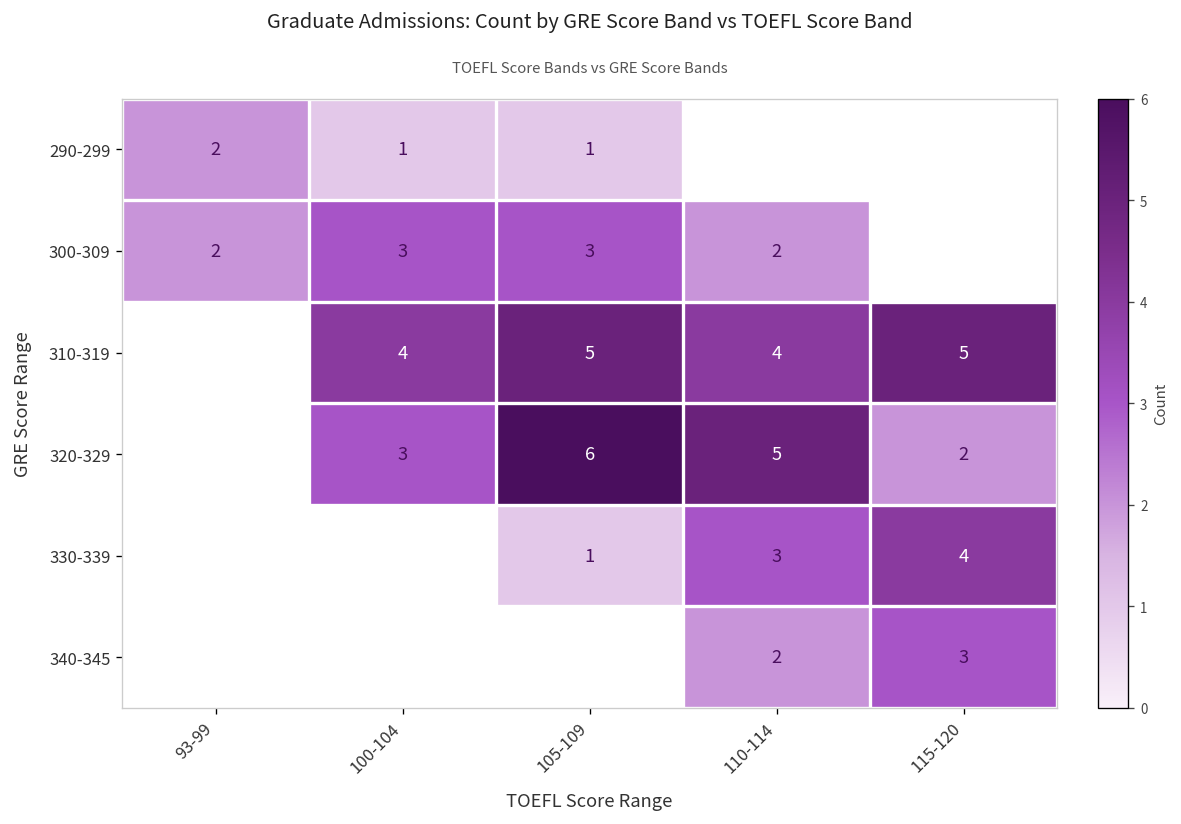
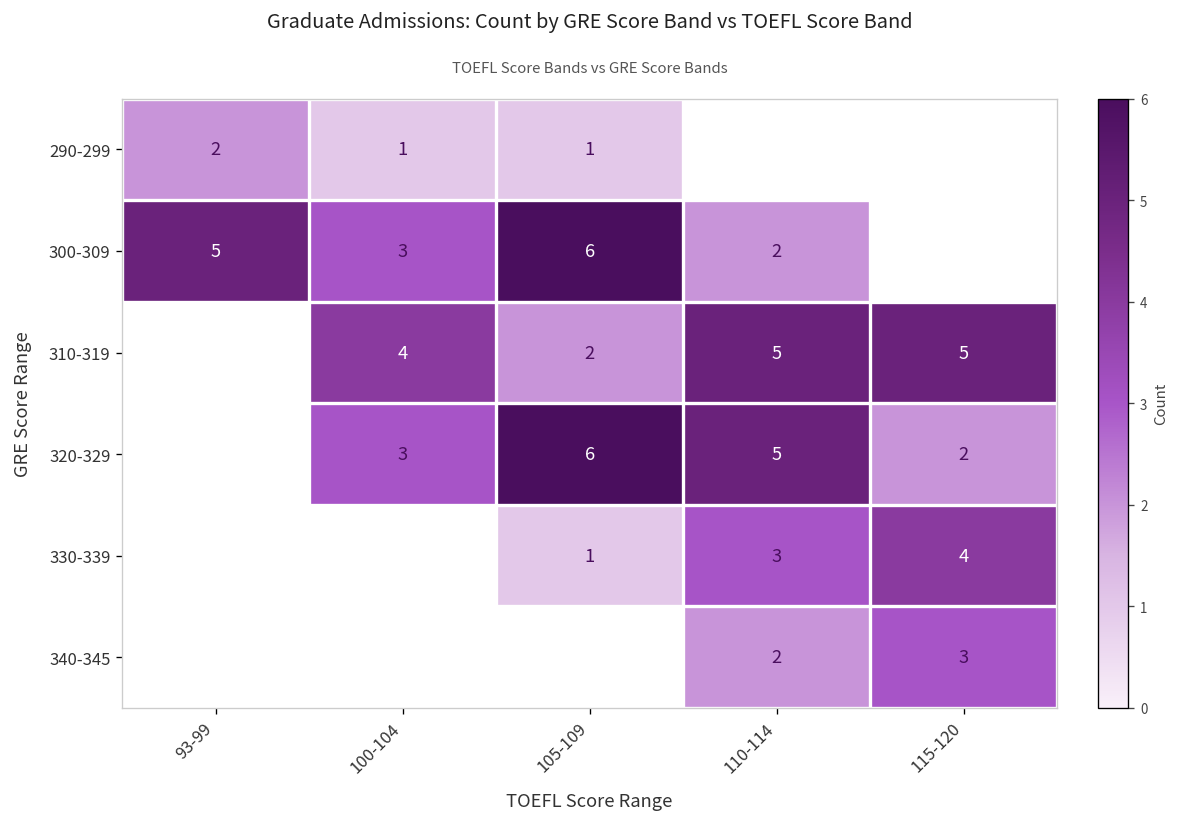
  {
    "290-299": {
      "93-99": 2,
      "100-104": 1,
      "105-109": 1
    },
    "300-309": {
-     "93-99": 2,
+     "93-99": 5,
      "100-104": 3,
-     "105-109": 3,
+     "105-109": 6,
      "110-114": 2
    },
    "310-319": {
      "100-104": 4,
-     "105-109": 5,
-     "110-114": 4,
+     "105-109": 2,
+     "110-114": 5,
      "115-120": 5
    },
    "320-329": {
      "100-104": 3,
      "105-109": 6,
      "110-114": 5,
      "115-120": 2
    },
    "330-339": {
      "105-109": 1,
      "110-114": 3,
      "115-120": 4
    },
    "340-345": {
      "110-114": 2,
      "115-120": 3
    }
  }
